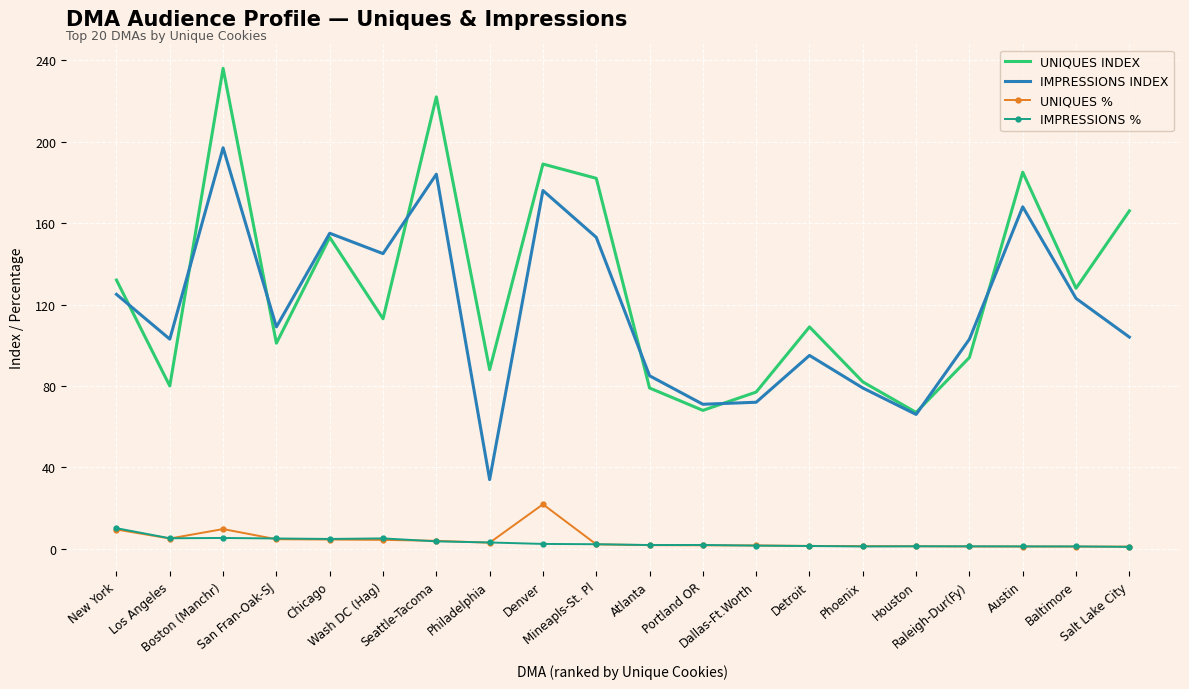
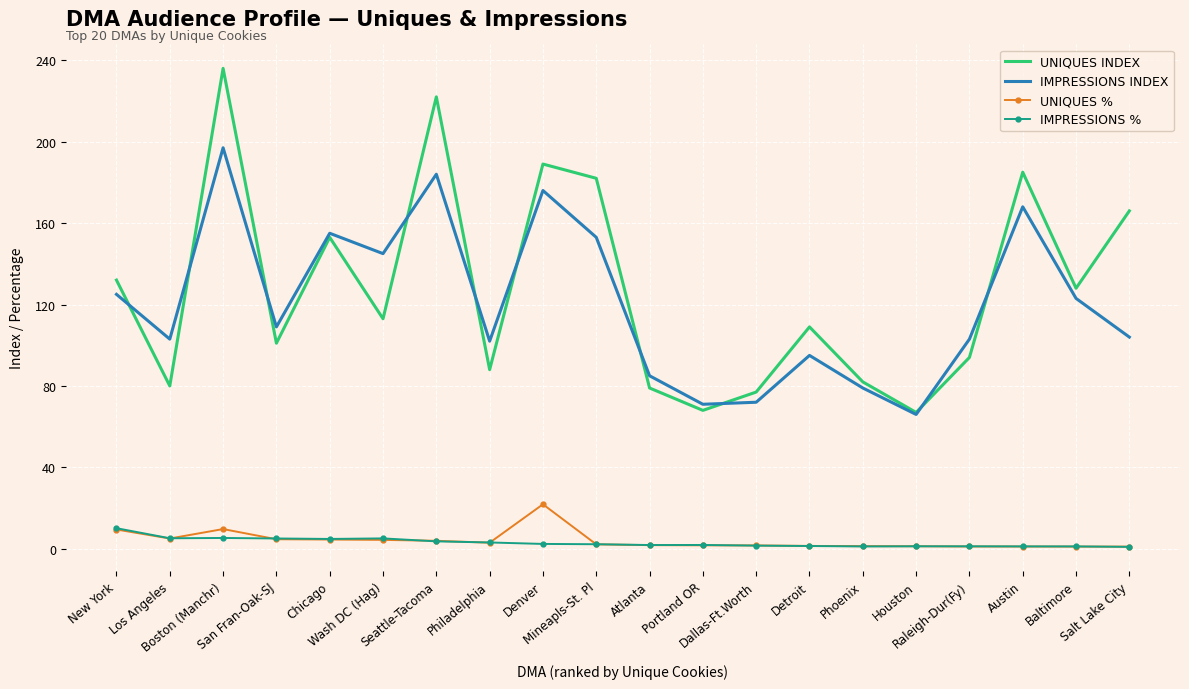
  {
    "IMPRESSIONS INDEX": {
      "New York": 125,
      "Los Angeles": 103,
      "Boston (Manchr)": 197,
      "San Fran-Oak-SJ": 109,
      "Chicago": 155,
      "Wash DC (Hag)": 145,
      "Seattle-Tacoma": 184,
-     "Philadelphia": 34,
+     "Philadelphia": 102,
      "Denver": 176,
      "Mineapls-St. Pl": 153,
      "Atlanta": 85,
      "Portland OR": 71,
      "Dallas-Ft.Worth": 72,
      "Detroit": 95,
      "Phoenix": 79,
      "Raleigh-Dur(Fy)": 103,
      "Austin": 168,
      "Baltimore": 123,
      "Salt Lake City": 104
    },
    "UNIQUES %": {
      "Boston (Manchr)": 10,
      "Denver": 22
    }
  }
